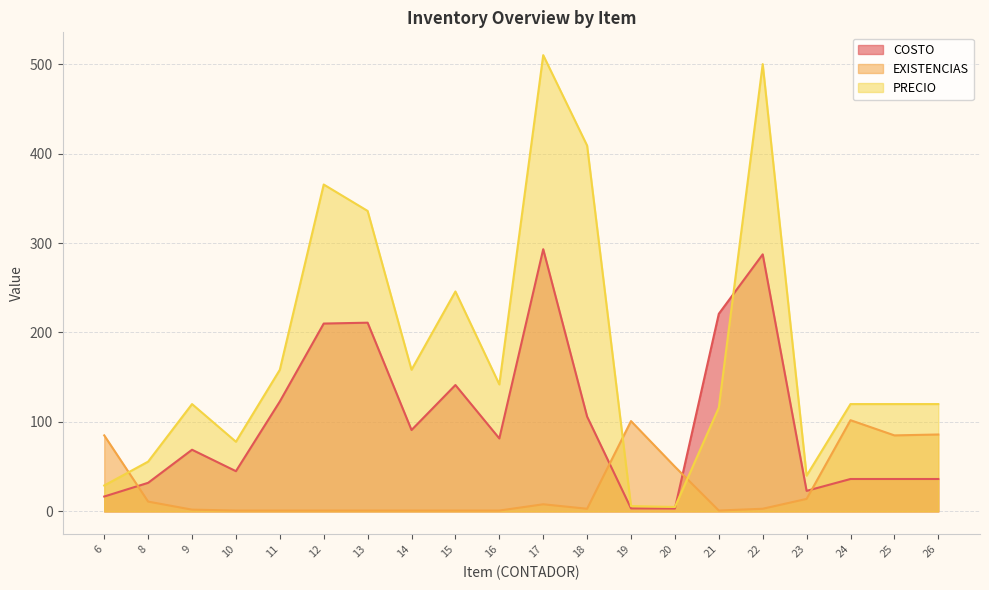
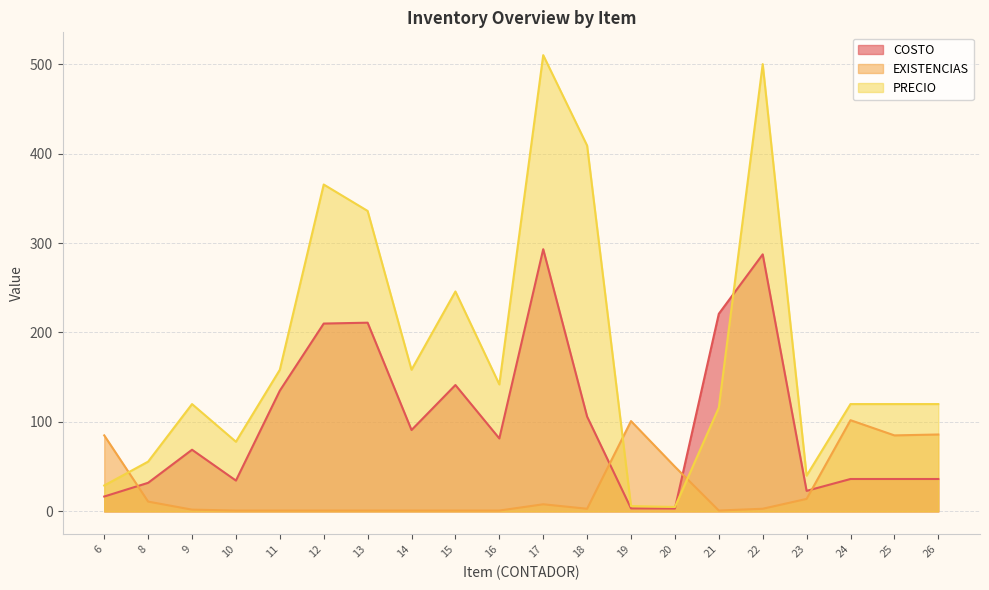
  {
    "COSTO": {
      "6": 20,
      "8": 30,
      "9": 70,
-     "10": 50,
-     "11": 120,
+     "10": 30,
+     "11": 140,
      "12": 210,
      "13": 210,
      "14": 90,
      "15": 140,
      "16": 80,
      "17": 290,
      "18": 110,
      "21": 220,
      "22": 290,
      "23": 20,
      "24": 40,
      "25": 40,
      "26": 40
    }
  }
